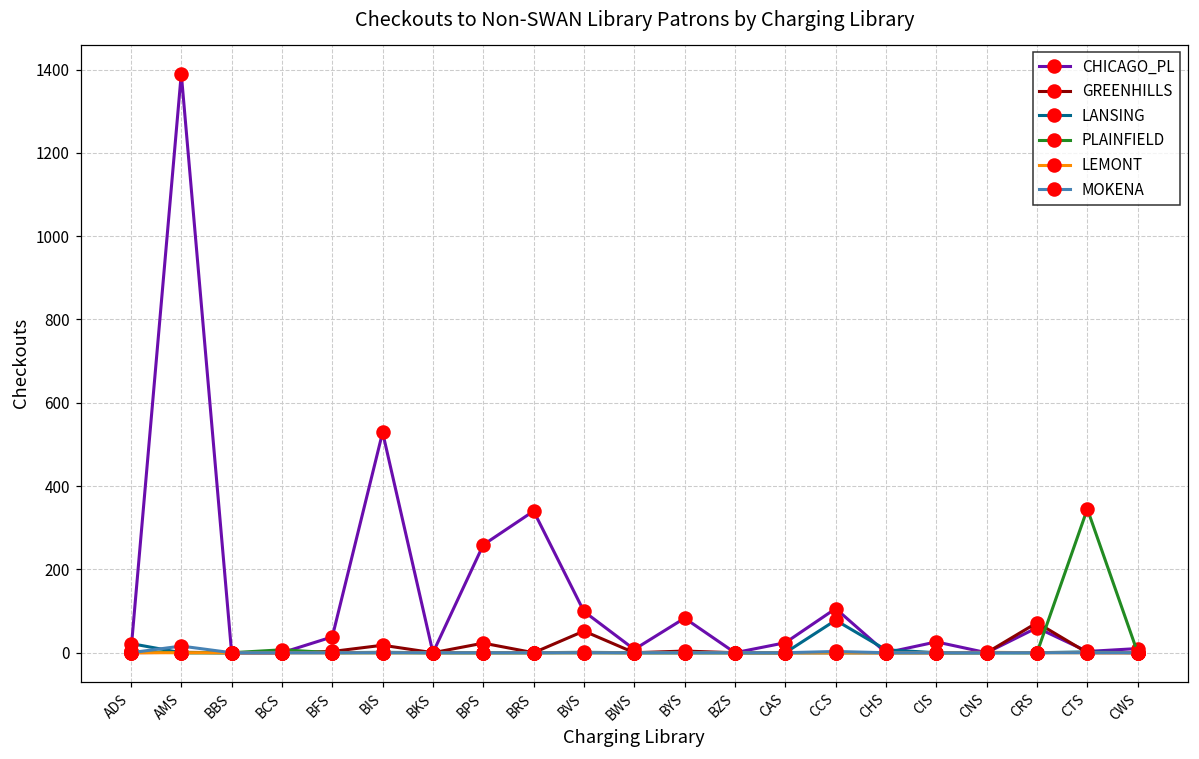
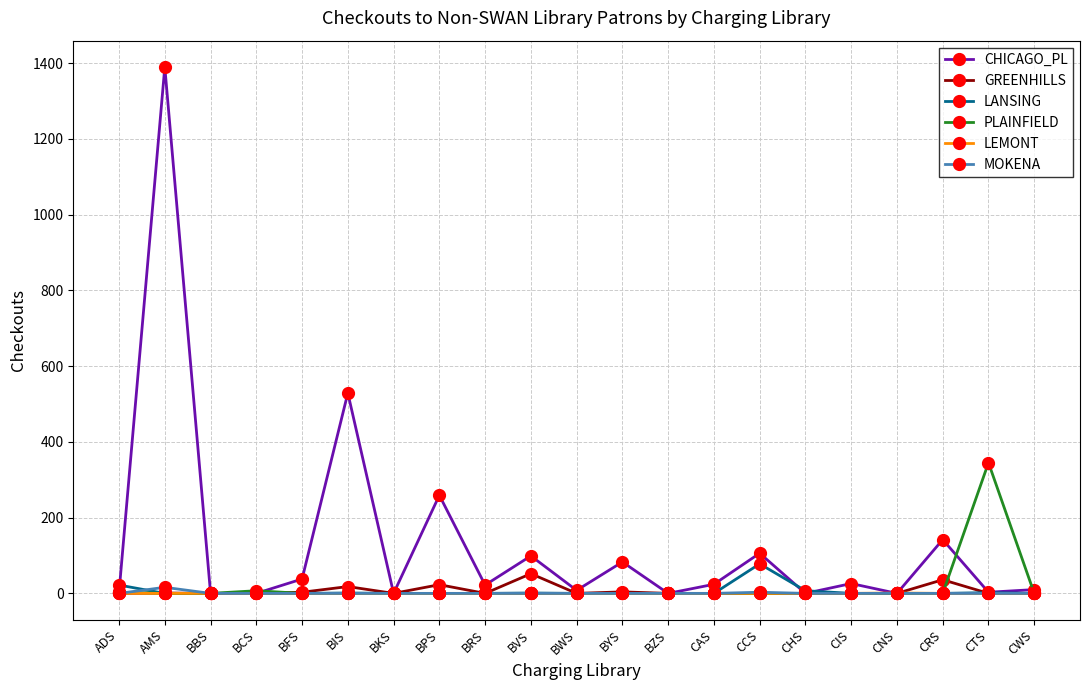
  {
    "CHICAGO_PL": {
      "AMS": 1390,
      "BFS": 40,
      "BIS": 530,
      "BPS": 260,
-     "BRS": 340,
+     "BRS": 20,
      "BVS": 100,
      "BWS": 10,
      "BYS": 80,
      "CAS": 20,
      "CCS": 110,
      "CIS": 30,
-     "CRS": 60,
+     "CRS": 140,
      "CWS": 10
    },
    "GREENHILLS": {
      "BIS": 20,
      "BPS": 20,
      "BVS": 50,
-     "CRS": 70
+     "CRS": 40
    },
    "LANSING": {
      "ADS": 20,
      "CCS": 80,
      "CHS": 10
    },
    "PLAINFIELD": {
      "BCS": 10,
      "CTS": 350
    },
    "MOKENA": {
      "AMS": 20
    }
  }
